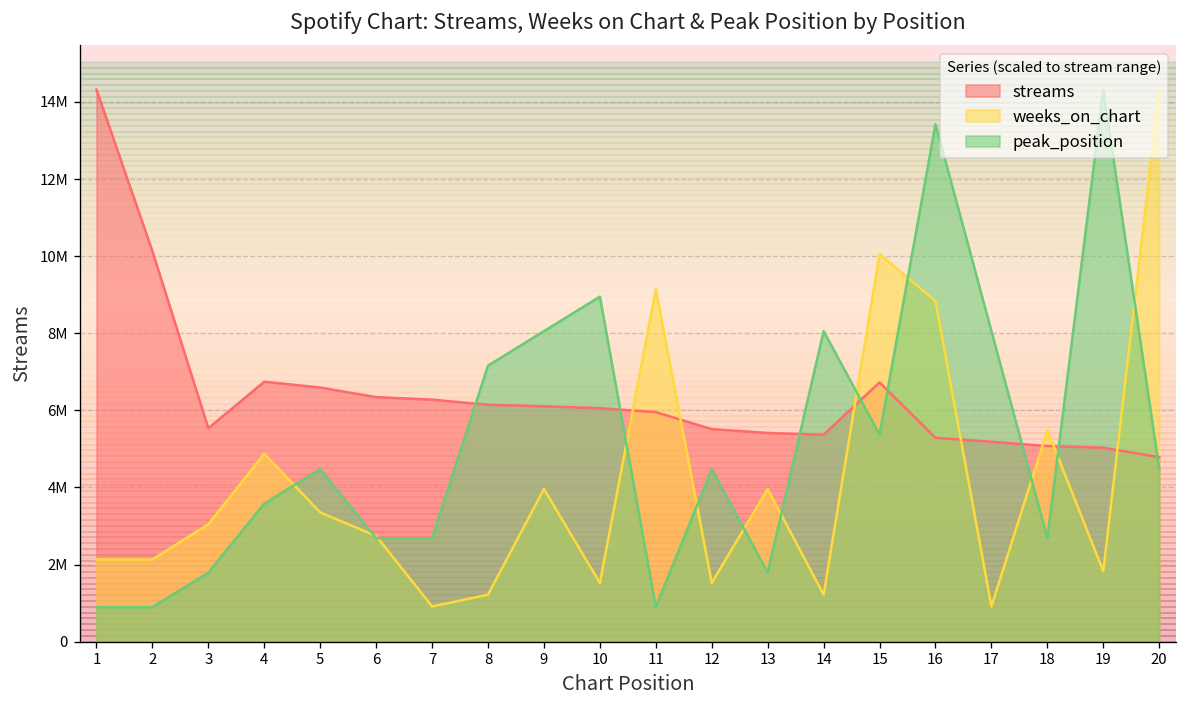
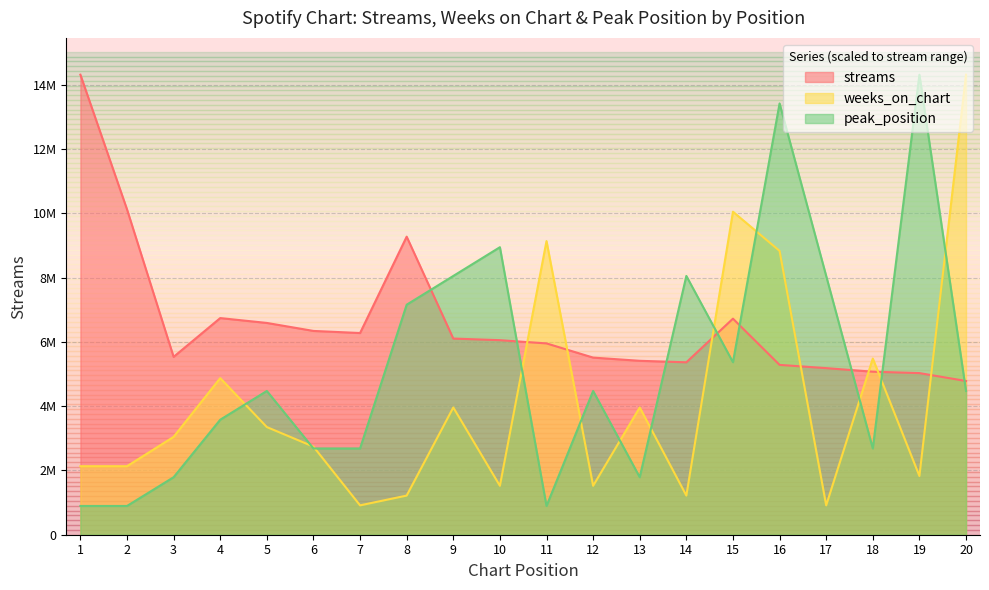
  {
    "streams": {
      "1": 14300000,
      "2": 10100000,
      "3": 5500000,
      "4": 6700000,
      "5": 6600000,
      "6": 6300000,
      "7": 6300000,
-     "8": 6100000,
+     "8": 9300000,
      "9": 6100000,
      "10": 6100000,
      "11": 6000000,
      "12": 5500000,
      "13": 5400000,
      "14": 5400000,
      "15": 6700000,
      "16": 5300000,
      "17": 5200000,
      "18": 5100000,
      "19": 5000000,
      "20": 4800000
    },
    "weeks_on_chart": {
      "1": 2100000,
      "2": 2100000,
      "3": 3000000,
      "4": 4900000,
      "5": 3400000,
      "7": 900000,
      "8": 1200000,
      "9": 4000000,
      "10": 1500000,
      "11": 9100000,
      "12": 1500000,
      "13": 4000000,
      "14": 1200000,
      "15": 10100000,
      "16": 8800000,
      "17": 900000,
      "18": 5500000,
      "19": 1800000
    },
    "peak_position": {
      "1": 900000,
      "2": 900000,
      "3": 1800000,
      "4": 3600000,
      "5": 4500000,
      "7": 2700000,
      "8": 7200000,
      "9": 8100000,
      "10": 8900000,
      "11": 900000,
      "12": 4500000,
      "13": 1800000,
      "14": 8100000,
      "15": 5400000,
      "16": 13400000,
      "17": 8100000,
      "18": 2700000,
      "20": 4500000
    }
  }
